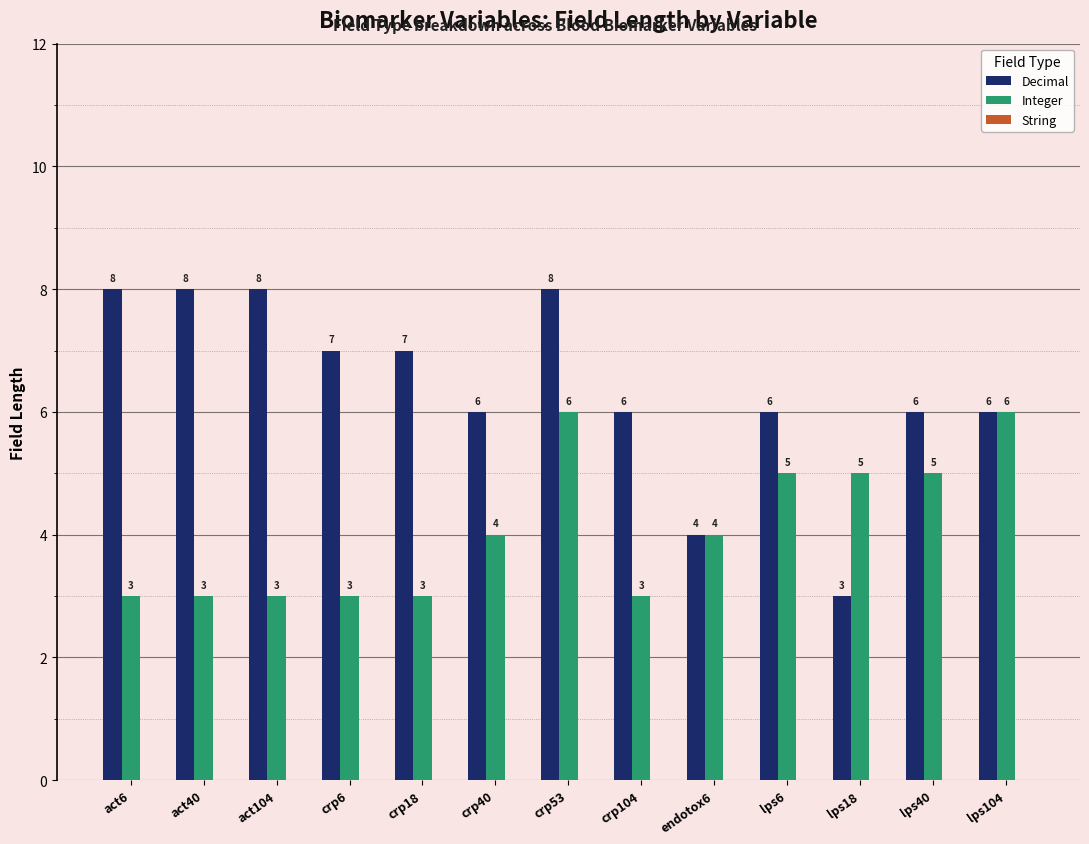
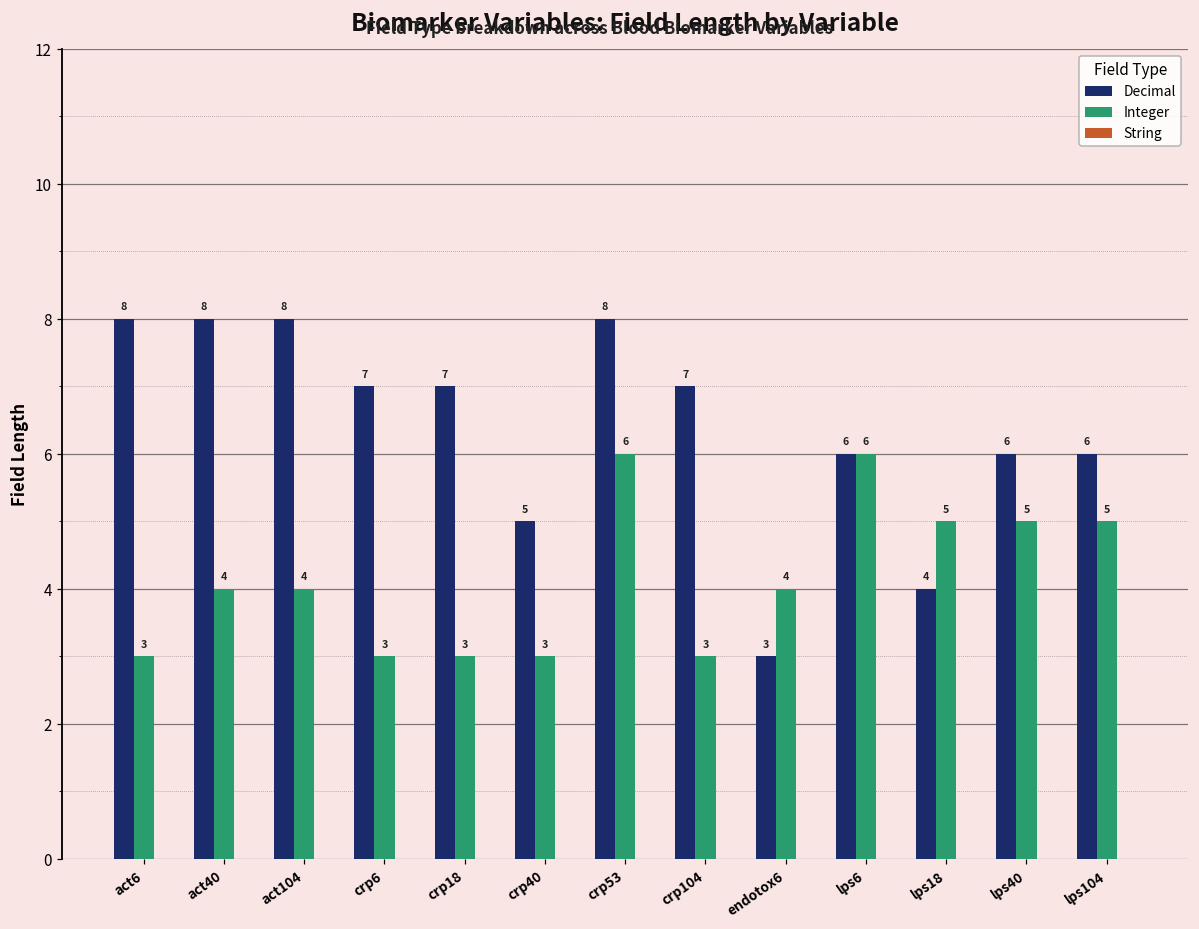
  {
    "Decimal": {
      "act6": 8,
      "act40": 8,
      "act104": 8,
      "crp6": 7,
      "crp18": 7,
-     "crp40": 6,
+     "crp40": 5,
      "crp53": 8,
-     "crp104": 6,
-     "endotox6": 4,
+     "crp104": 7,
+     "endotox6": 3,
      "lps6": 6,
-     "lps18": 3,
+     "lps18": 4,
      "lps40": 6,
      "lps104": 6
    },
    "Integer": {
      "act6": 3,
-     "act40": 3,
-     "act104": 3,
+     "act40": 4,
+     "act104": 4,
      "crp6": 3,
      "crp18": 3,
-     "crp40": 4,
+     "crp40": 3,
      "crp53": 6,
      "crp104": 3,
      "endotox6": 4,
-     "lps6": 5,
+     "lps6": 6,
      "lps18": 5,
      "lps40": 5,
-     "lps104": 6
+     "lps104": 5
    },
    "String": {
      "act6": 0.0,
      "act40": 0.0,
      "act104": 0.0,
      "crp6": 0.0,
      "crp18": 0.0,
      "crp40": 0.0,
      "crp53": 0.0,
      "crp104": 0.0,
      "endotox6": 0.0,
      "lps6": 0.0,
      "lps18": 0.0,
      "lps40": 0.0,
      "lps104": 0.0
    }
  }
